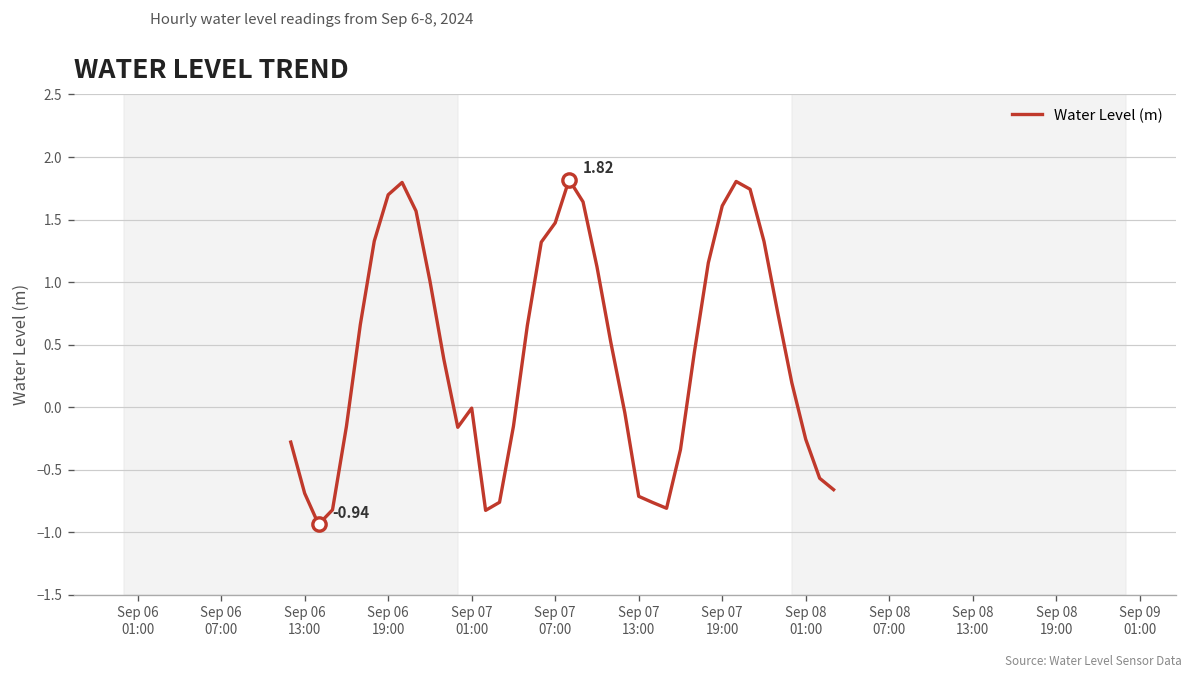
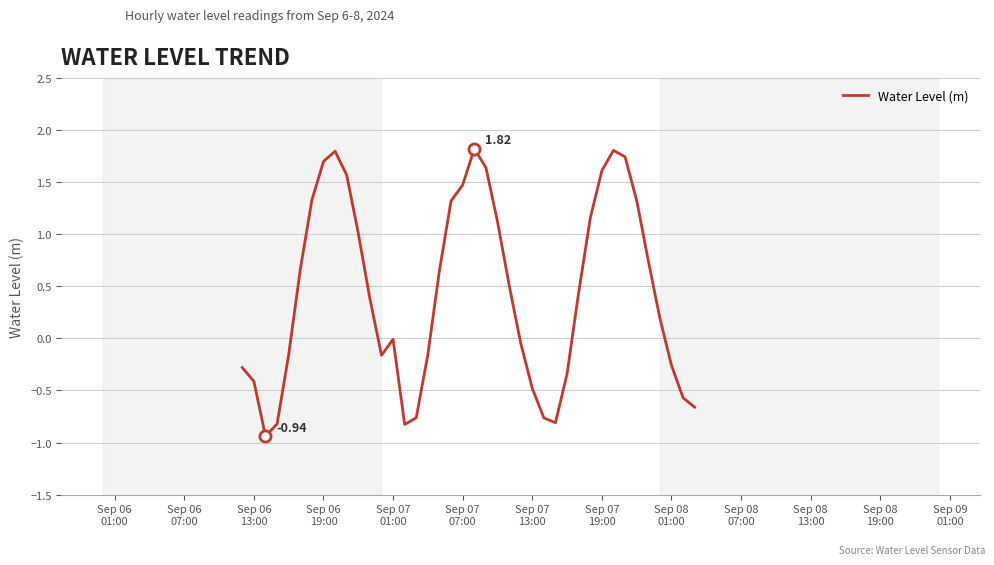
  {
    "Water Level (m)": {
-     "Sep 06 13:00": -0.69,
+     "Sep 06 13:00": -0.41,
      "Sep 06 19:00": 1.70,
      "Sep 07 01:00": -0.01,
      "Sep 07 07:00": 1.47,
-     "Sep 07 13:00": -0.71,
+     "Sep 07 13:00": -0.48,
      "Sep 07 19:00": 1.61,
      "Sep 08 01:00": -0.26
    }
  }
